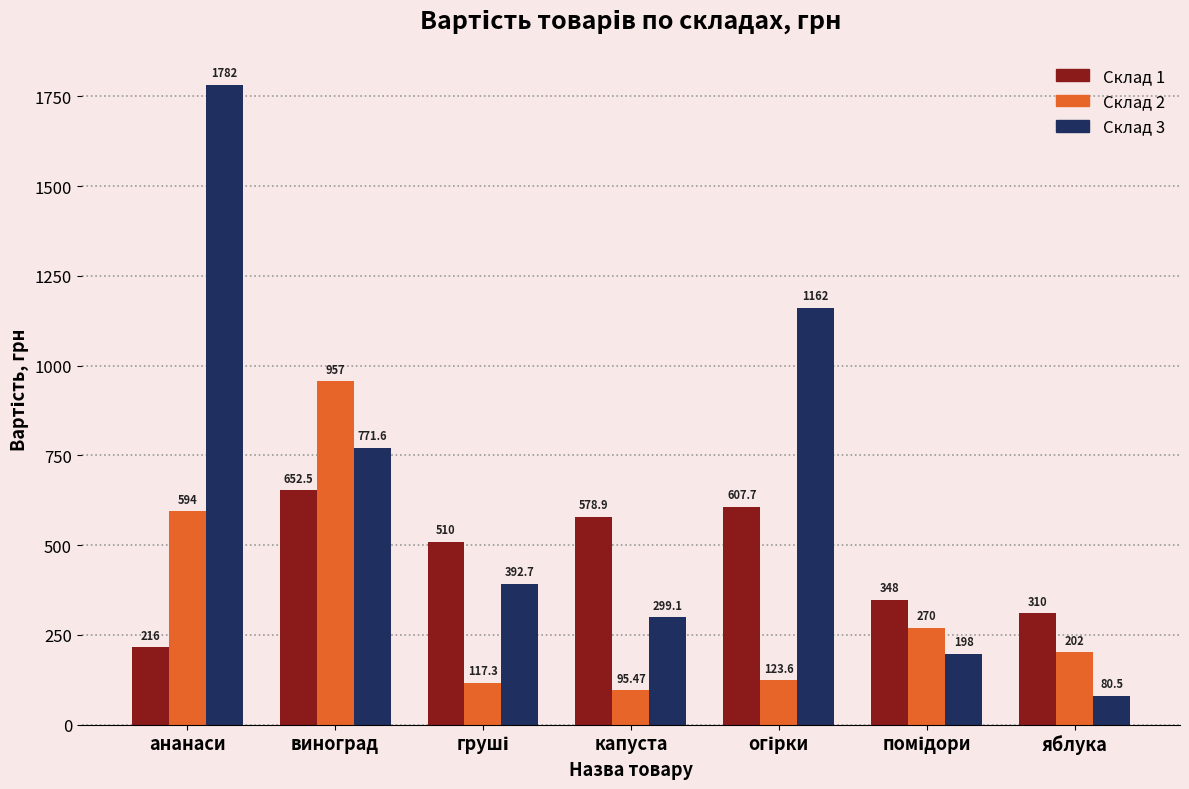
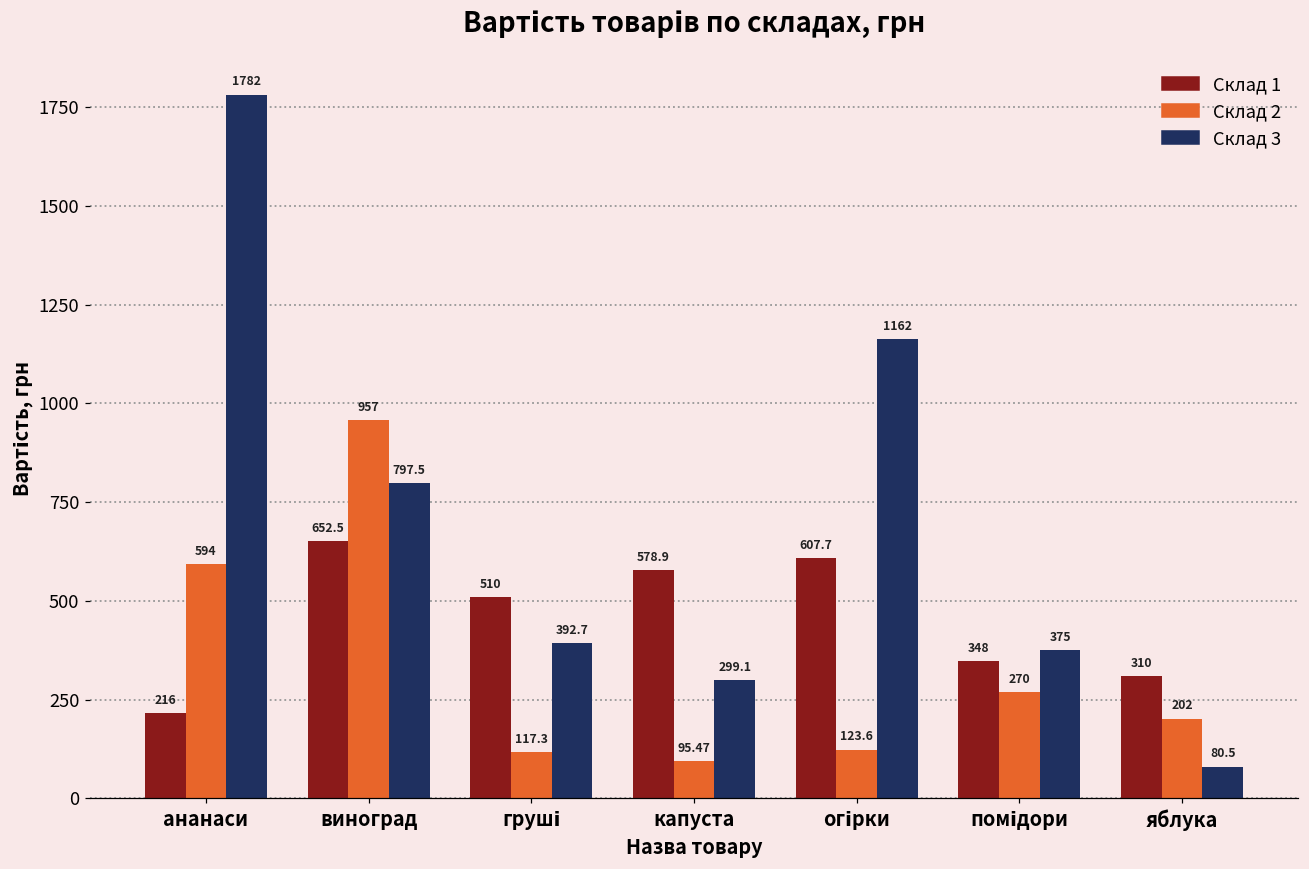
  {
    "Склад 1": {
      "ананаси": 216,
      "виноград": 652.5,
      "груші": 510,
      "капуста": 578.9,
      "огірки": 607.7,
      "помідори": 348,
      "яблука": 310
    },
    "Склад 2": {
      "ананаси": 594,
      "виноград": 957,
      "груші": 117.3,
      "капуста": 95.47,
      "огірки": 123.6,
      "помідори": 270,
      "яблука": 202
    },
    "Склад 3": {
      "ананаси": 1782,
-     "виноград": 771.6,
+     "виноград": 797.5,
      "груші": 392.7,
      "капуста": 299.1,
      "огірки": 1162,
-     "помідори": 198,
+     "помідори": 375,
      "яблука": 80.5
    }
  }
